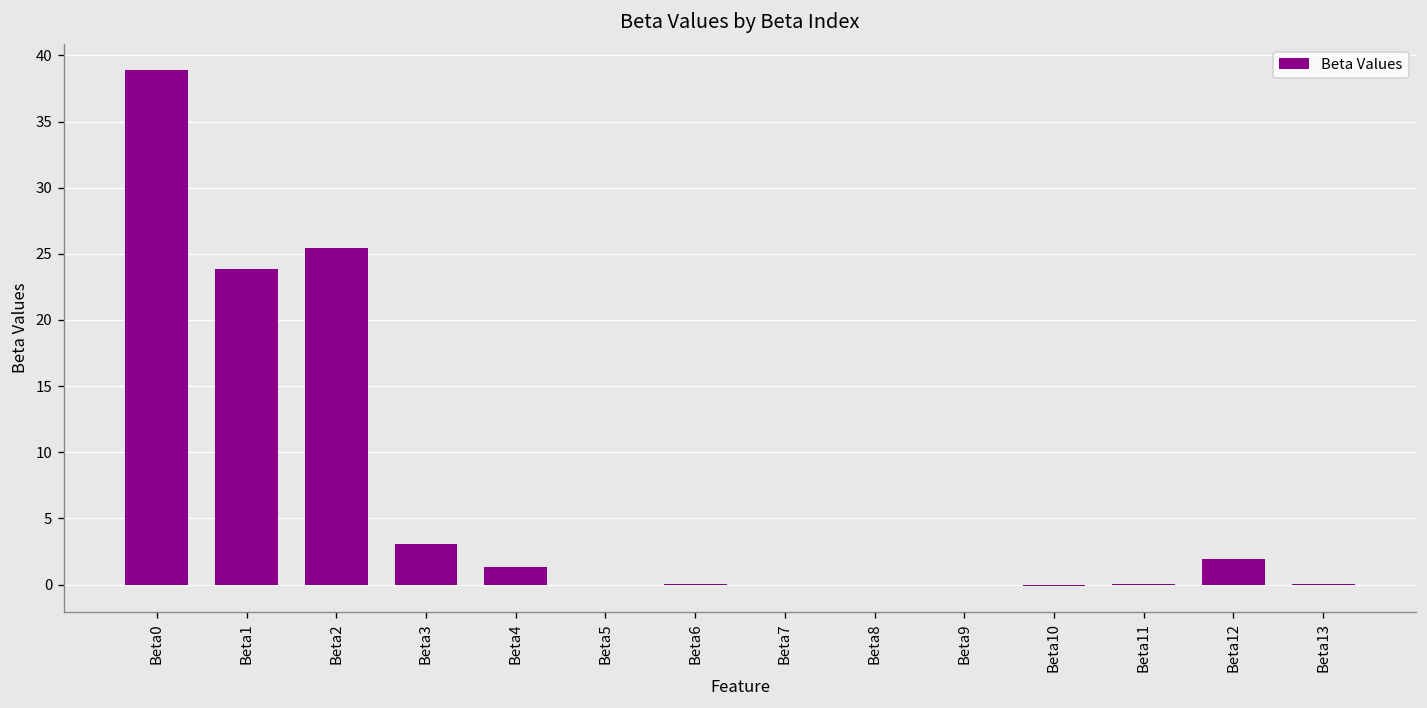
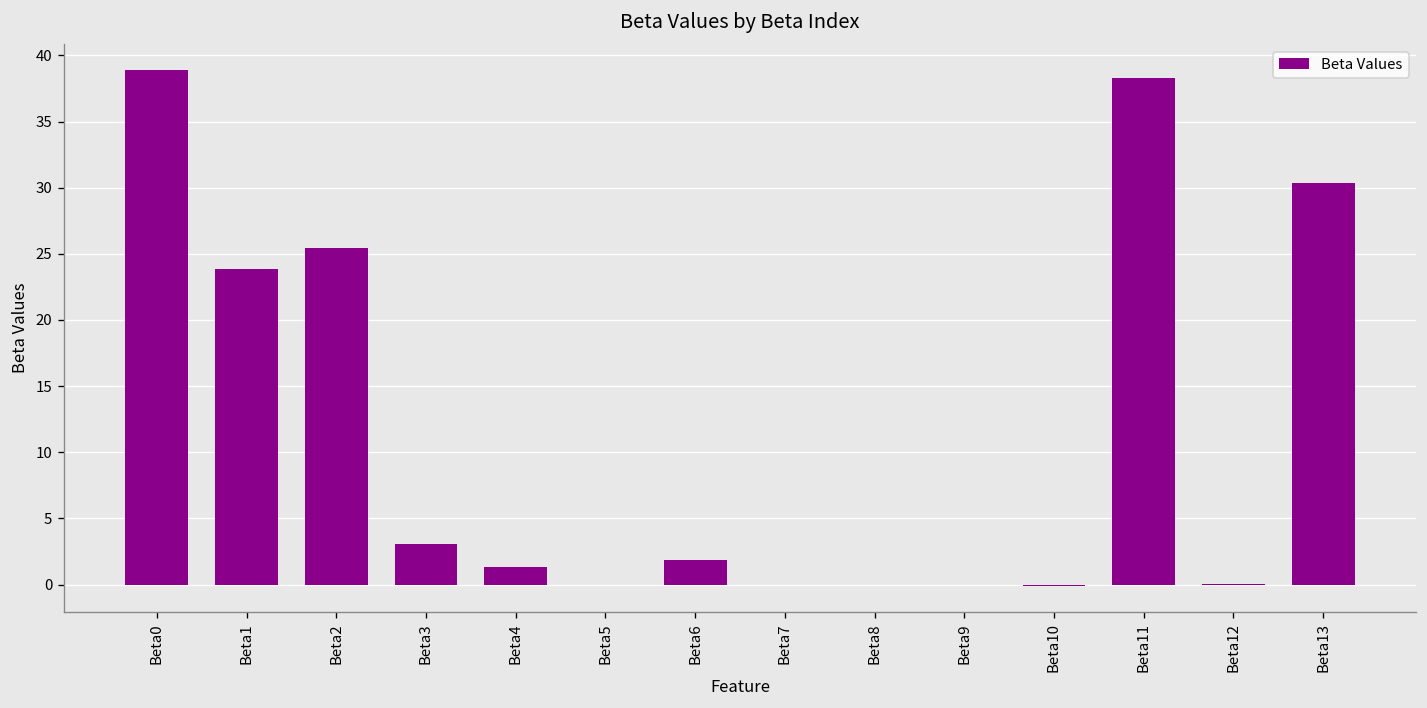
  {
    "Beta0": 38.9,
    "Beta1": 23.8,
    "Beta2": 25.5,
    "Beta3": 3.1,
    "Beta4": 1.3,
-   "Beta6": 0.0,
-   "Beta11": 0.0,
-   "Beta12": 1.9,
-   "Beta13": 0.1
+   "Beta6": 1.8,
+   "Beta11": 38.3,
+   "Beta12": 0.0,
+   "Beta13": 30.3
  }
